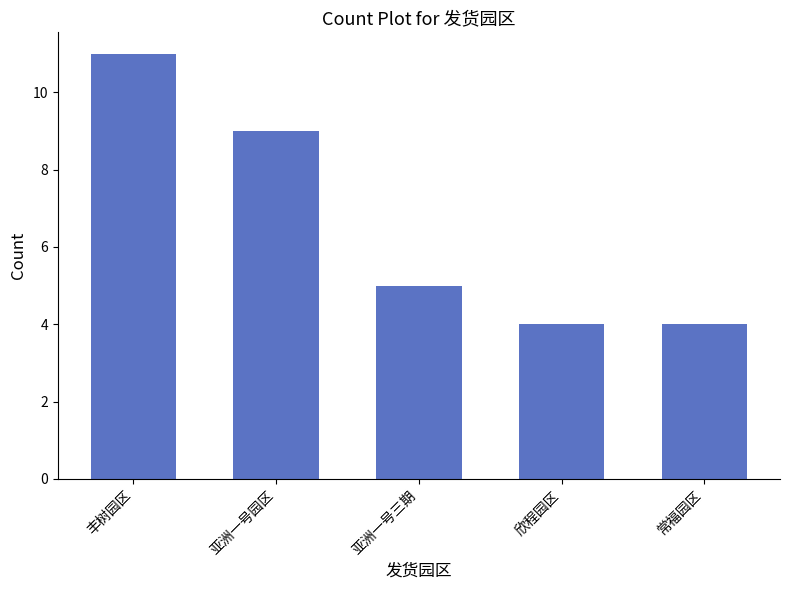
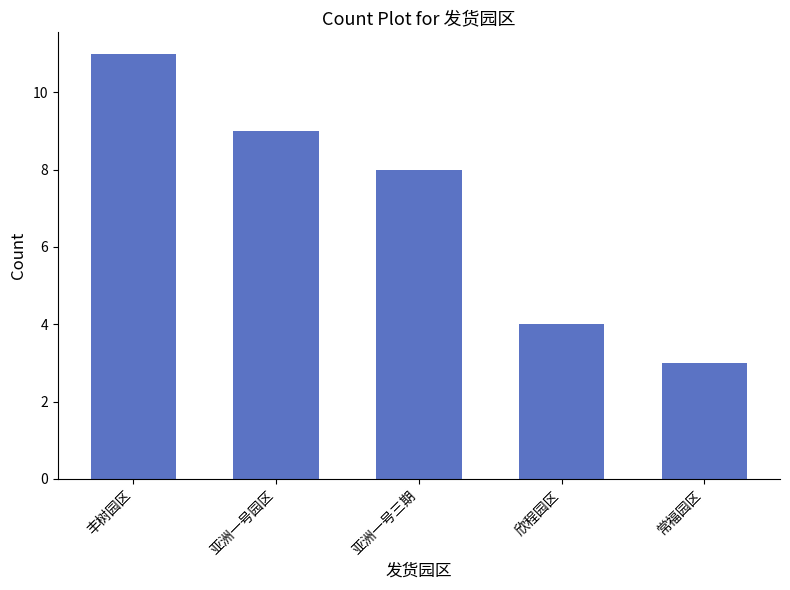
  {
    "丰树园区": 11,
    "亚洲一号园区": 9,
-   "亚洲一号三期": 5,
+   "亚洲一号三期": 8,
    "欣程园区": 4,
-   "常福园区": 4
+   "常福园区": 3
  }
